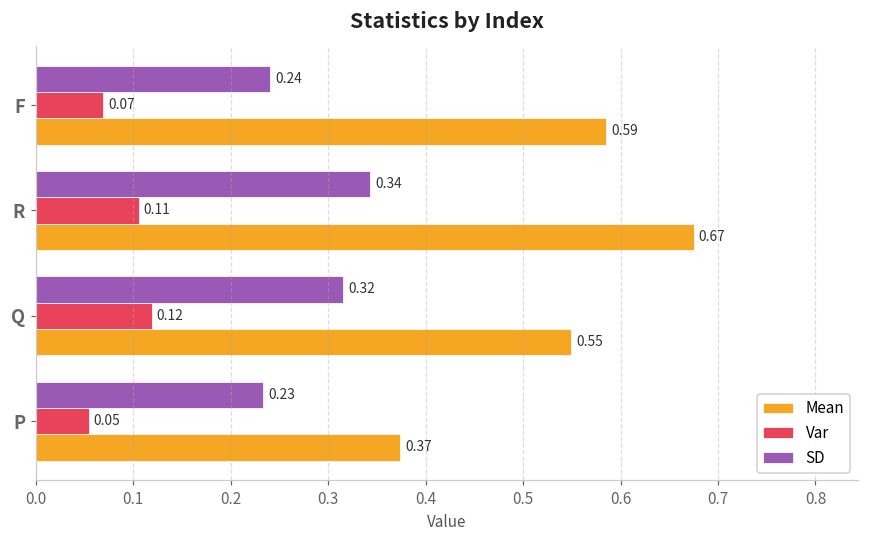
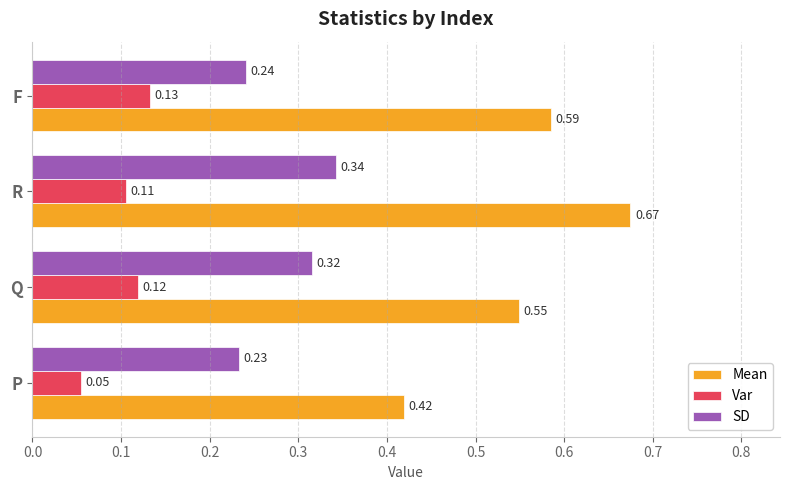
  {
    "Mean": {
      "F": 0.59,
      "R": 0.67,
      "Q": 0.55,
-     "P": 0.37
+     "P": 0.42
    },
    "Var": {
-     "F": 0.07,
+     "F": 0.13,
      "R": 0.11,
      "Q": 0.12,
      "P": 0.05
    },
    "SD": {
      "F": 0.24,
      "R": 0.34,
      "Q": 0.32,
      "P": 0.23
    }
  }
